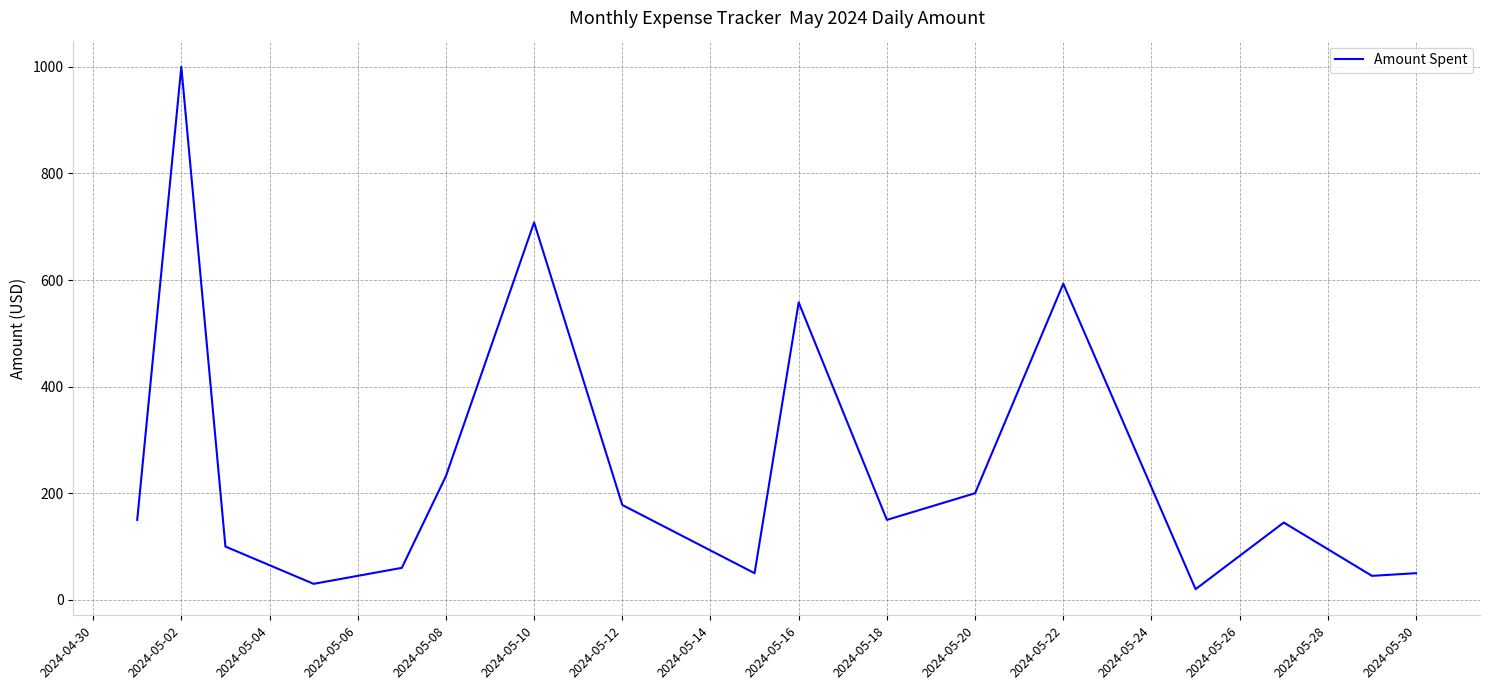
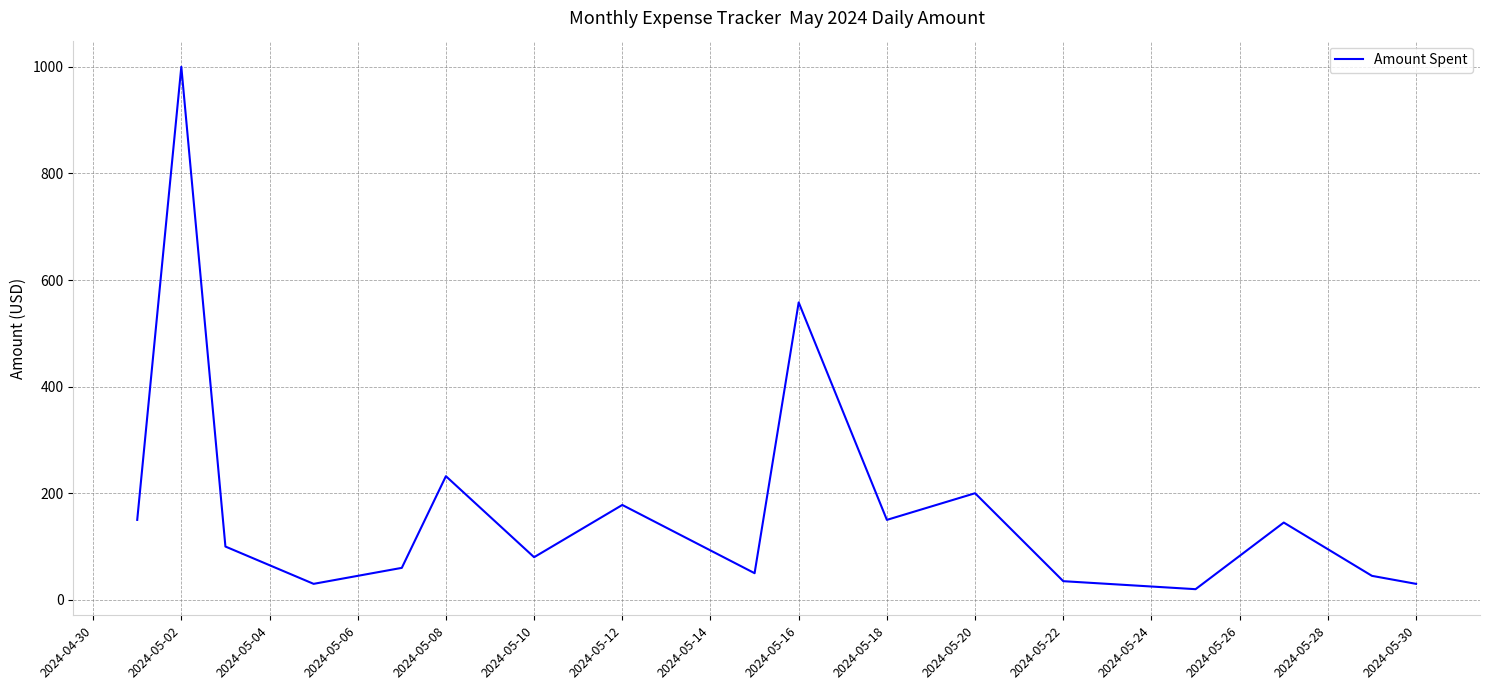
  {
    "2024-05-02": 1000,
    "2024-05-08": 230,
-   "2024-05-10": 710,
+   "2024-05-10": 80,
    "2024-05-12": 180,
    "2024-05-16": 560,
    "2024-05-18": 150,
    "2024-05-20": 200,
-   "2024-05-22": 590,
-   "2024-05-30": 50
+   "2024-05-22": 40,
+   "2024-05-30": 30
  }
